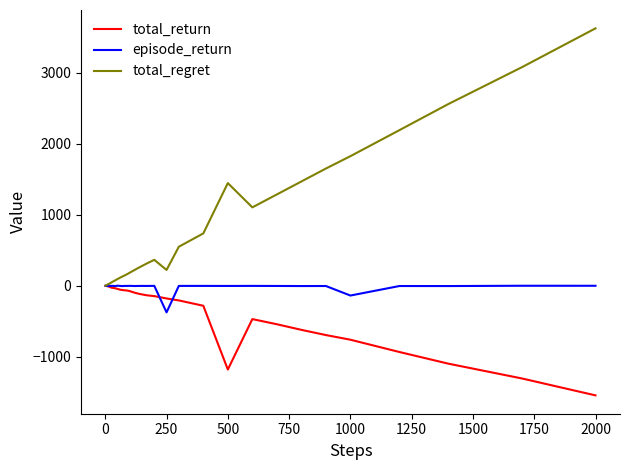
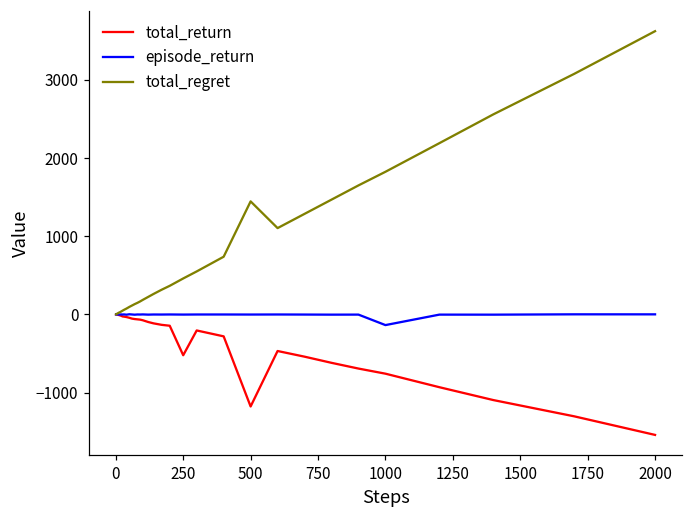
  {
    "total_return": {
-     "250": -200,
+     "250": -500,
      "500": -1200,
      "1000": -800,
      "2000": -1500
    },
    "episode_return": {
-     "250": -400,
+     "250": 0,
      "500": 0,
      "1000": -100,
      "2000": 0
    },
    "total_regret": {
-     "250": 200,
+     "250": 500,
      "500": 1400,
      "1000": 1800,
      "2000": 3600
    }
  }
